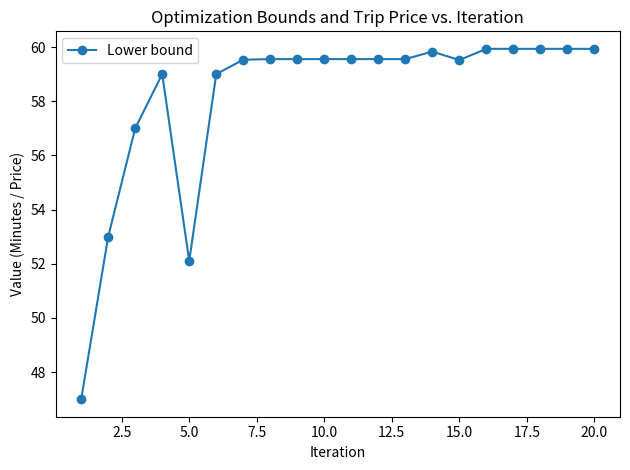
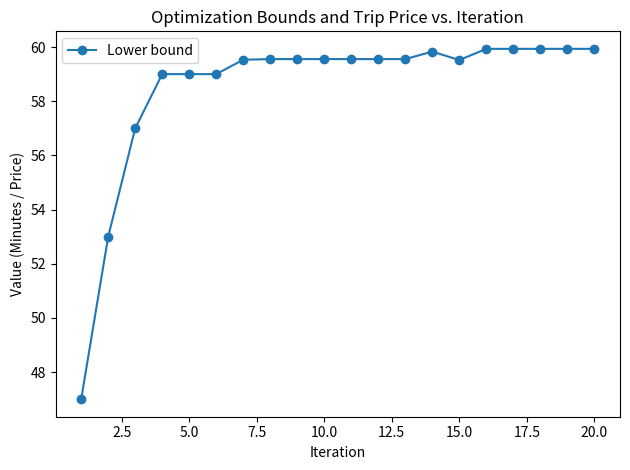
  {
-   "5.0": 52.1,
+   "5.0": 59.0,
    "10.0": 59.6,
    "15.0": 59.5,
    "20.0": 59.9
  }
